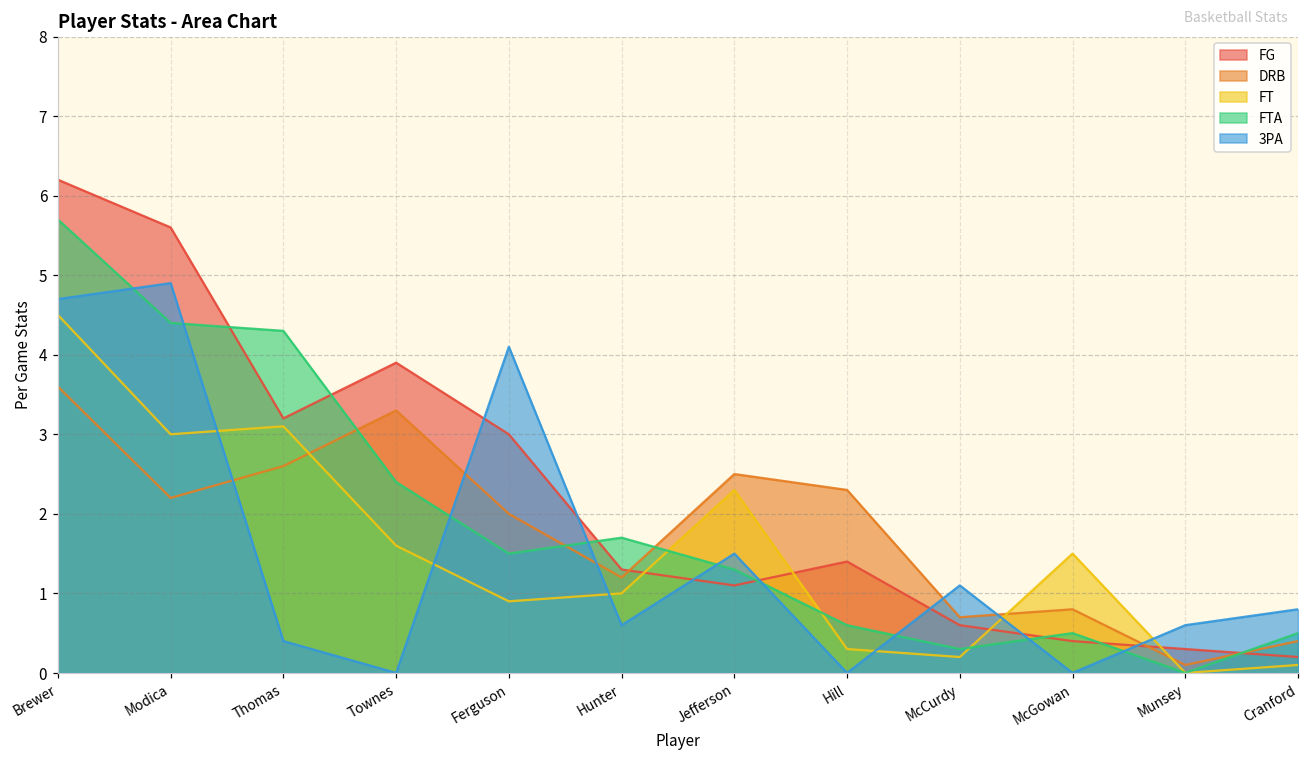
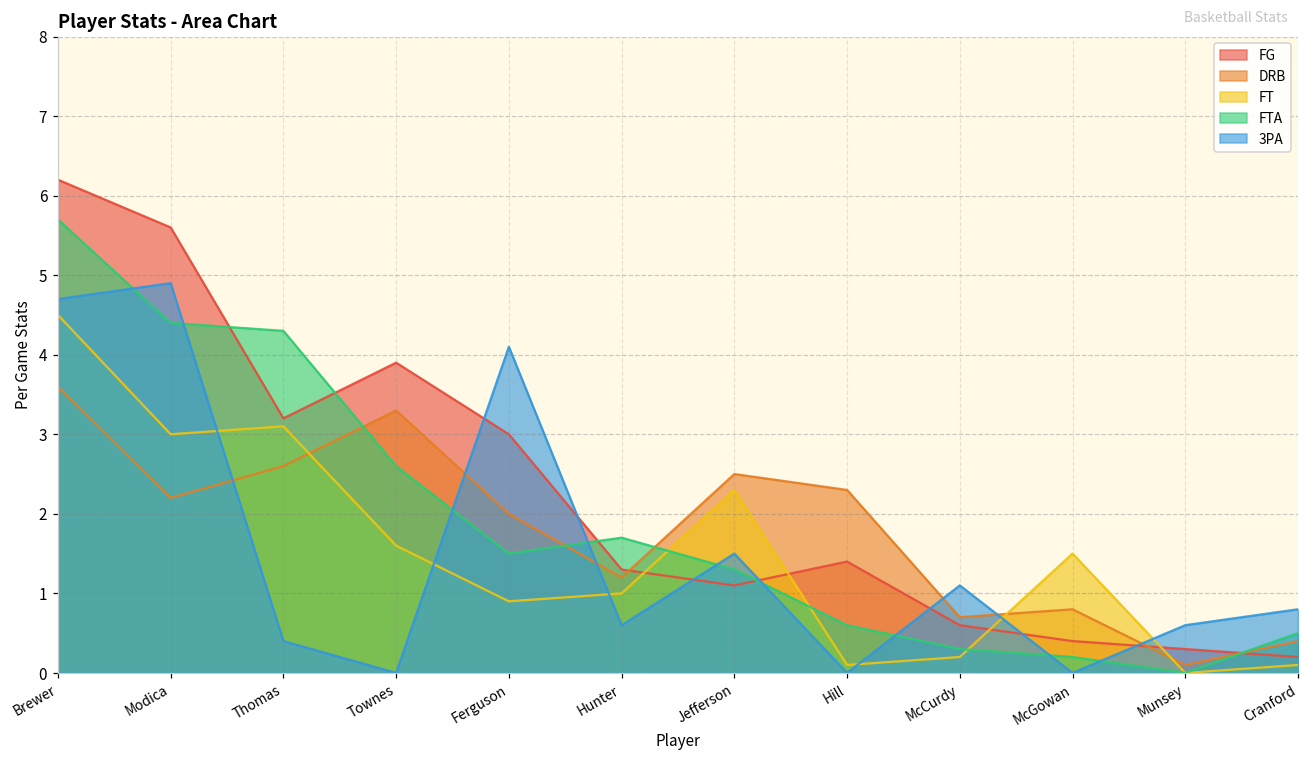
  {
    "FT": {
      "Brewer": 4.5,
      "Modica": 3.0,
      "Thomas": 3.1,
      "Townes": 1.6,
      "Ferguson": 0.9,
      "Hunter": 1.0,
      "Jefferson": 2.3,
-     "Hill": 0.3,
+     "Hill": 0.1,
      "McCurdy": 0.2,
      "McGowan": 1.5,
      "Cranford": 0.1
    },
    "FTA": {
      "Brewer": 5.7,
      "Modica": 4.4,
      "Thomas": 4.3,
-     "Townes": 2.4,
+     "Townes": 2.6,
      "Ferguson": 1.5,
      "Hunter": 1.7,
      "Jefferson": 1.3,
      "Hill": 0.6,
      "McCurdy": 0.3,
-     "McGowan": 0.5,
+     "McGowan": 0.2,
      "Cranford": 0.5
    },
    "3PA": {
      "Brewer": 4.7,
      "Modica": 4.9,
      "Thomas": 0.4,
      "Townes": 0.0,
      "Ferguson": 4.1,
      "Hunter": 0.6,
      "Jefferson": 1.5,
      "Hill": 0.0,
      "McCurdy": 1.1,
      "McGowan": 0.0,
      "Munsey": 0.6,
      "Cranford": 0.8
    }
  }
